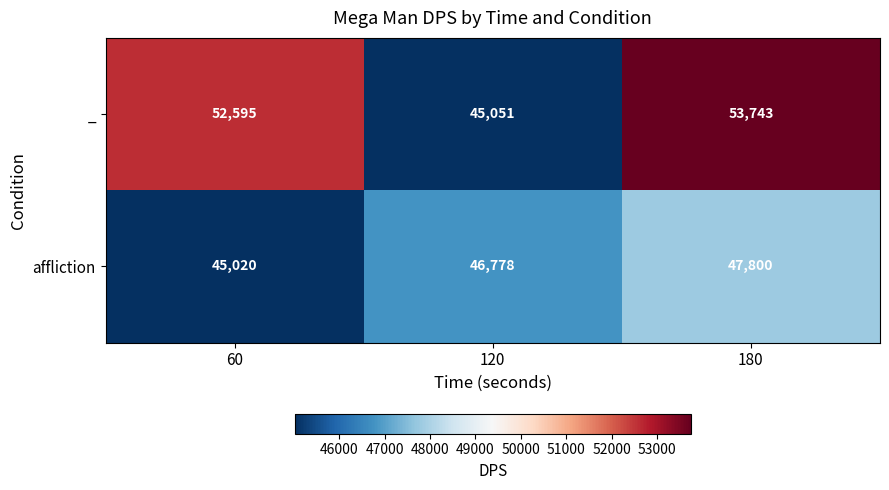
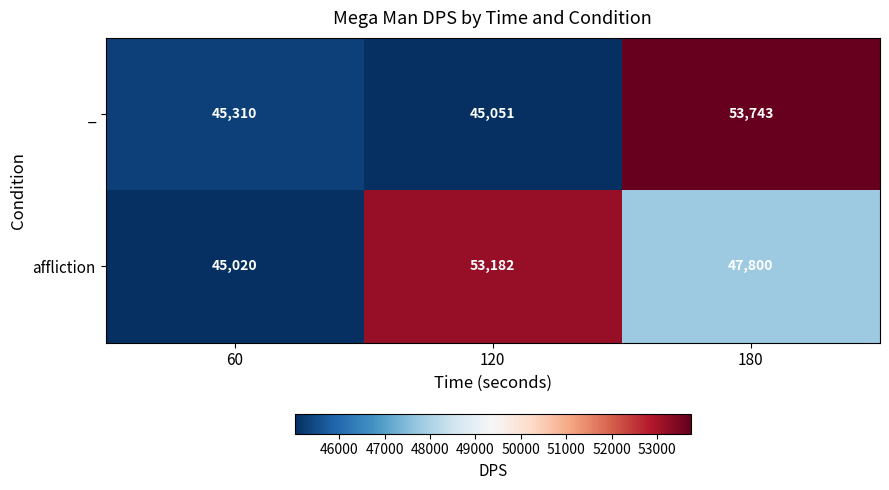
  {
    "_": {
-     "60": "52,595",
+     "60": "45,310",
      "120": "45,051",
      "180": "53,743"
    },
    "affliction": {
      "60": "45,020",
-     "120": "46,778",
+     "120": "53,182",
      "180": "47,800"
    }
  }
